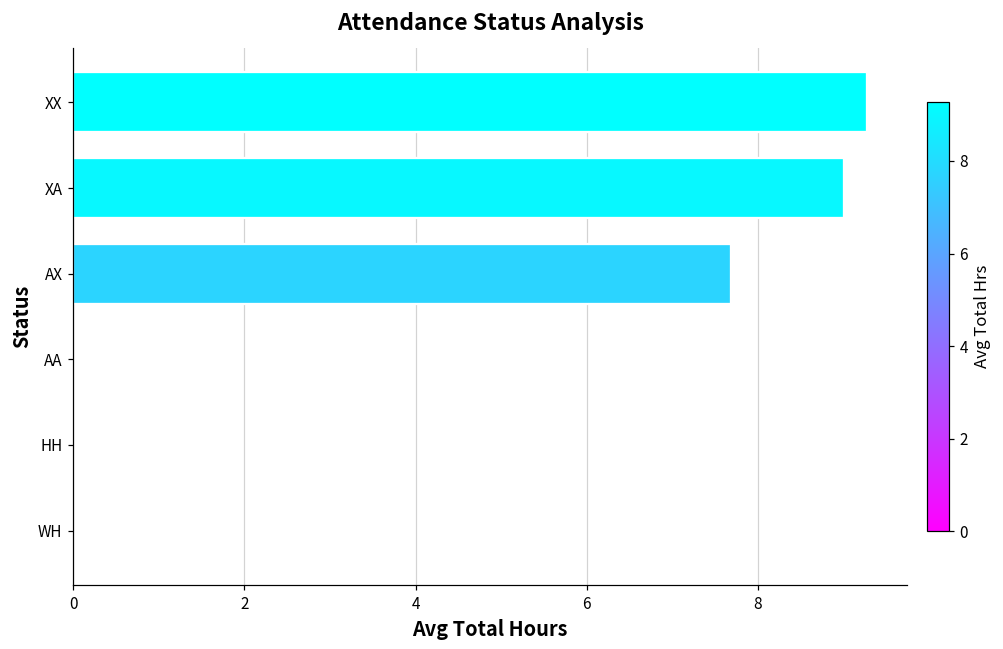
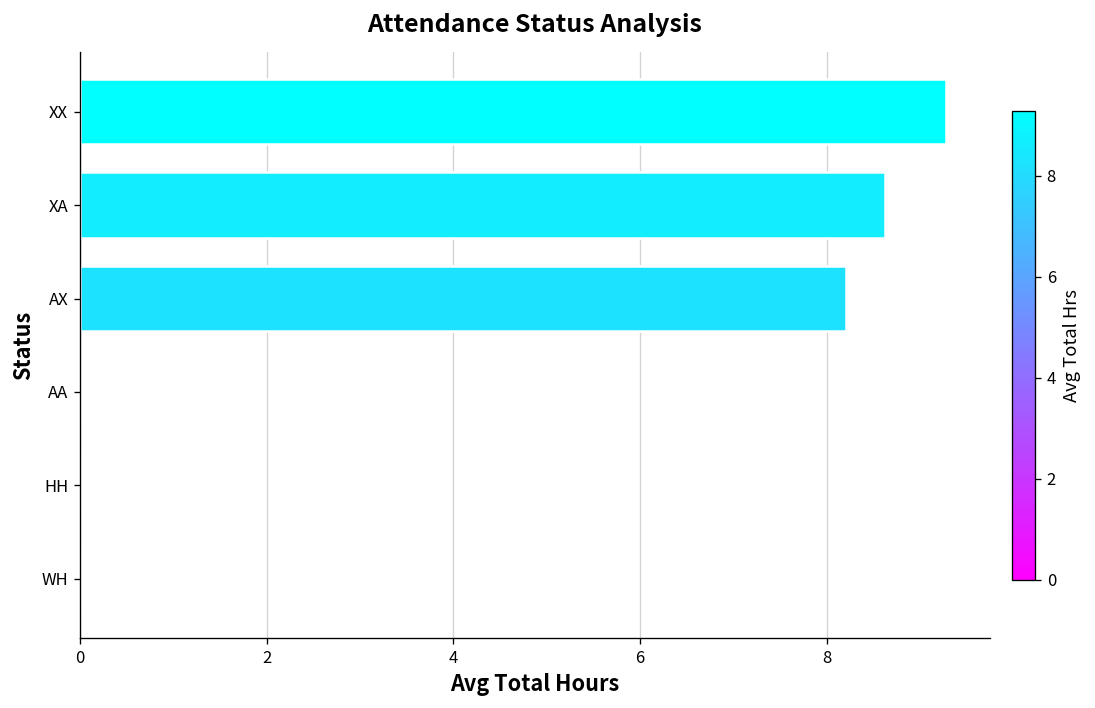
  {
    "XX": 9.3,
-   "XA": 9.0,
-   "AX": 7.7,
+   "XA": 8.6,
+   "AX": 8.2,
    "AA": 0.0,
    "HH": 0.0,
    "WH": 0.0
  }
